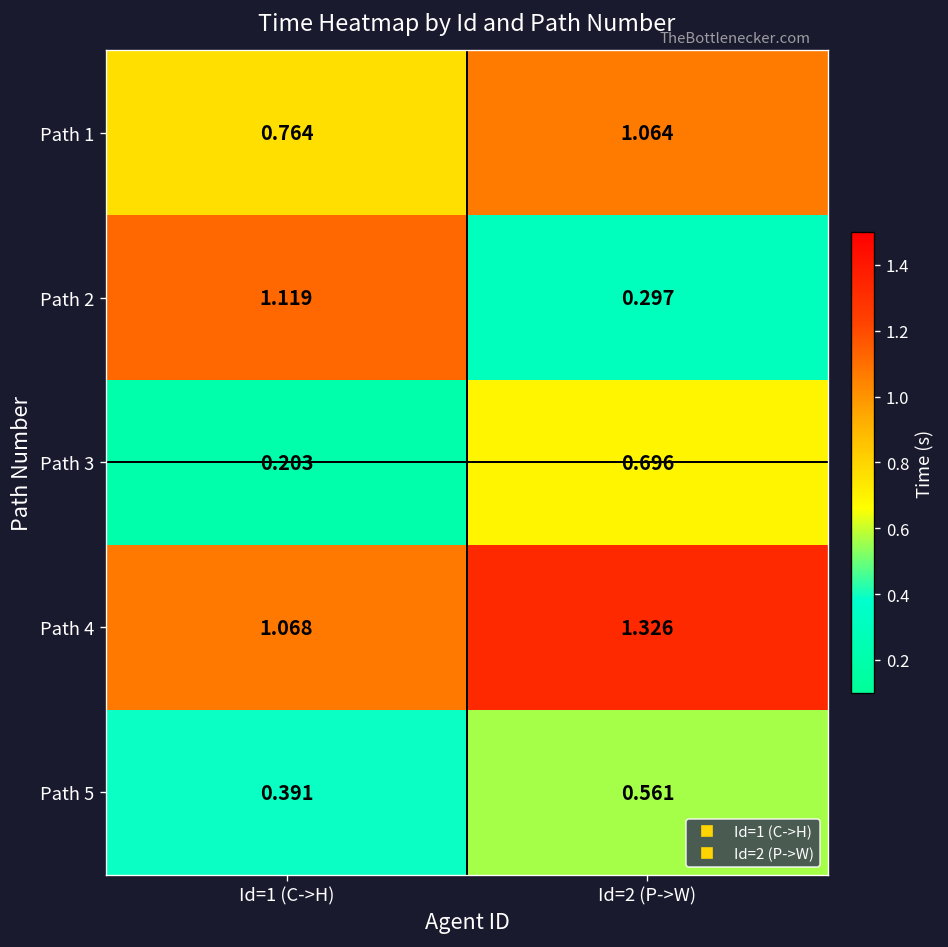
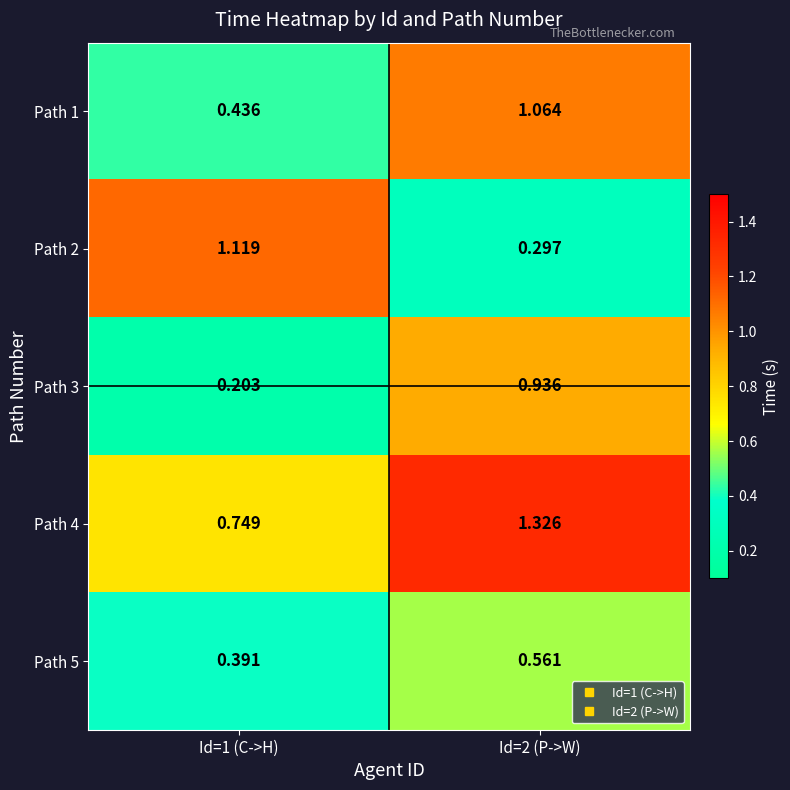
  {
    "Path 1": {
-     "Id=1 (C->H)": 0.764,
+     "Id=1 (C->H)": 0.436,
      "Id=2 (P->W)": 1.064
    },
    "Path 2": {
      "Id=1 (C->H)": 1.119,
      "Id=2 (P->W)": 0.297
    },
    "Path 3": {
      "Id=1 (C->H)": 0.203,
-     "Id=2 (P->W)": 0.696
+     "Id=2 (P->W)": 0.936
    },
    "Path 4": {
-     "Id=1 (C->H)": 1.068,
+     "Id=1 (C->H)": 0.749,
      "Id=2 (P->W)": 1.326
    },
    "Path 5": {
      "Id=1 (C->H)": 0.391,
      "Id=2 (P->W)": 0.561
    }
  }
